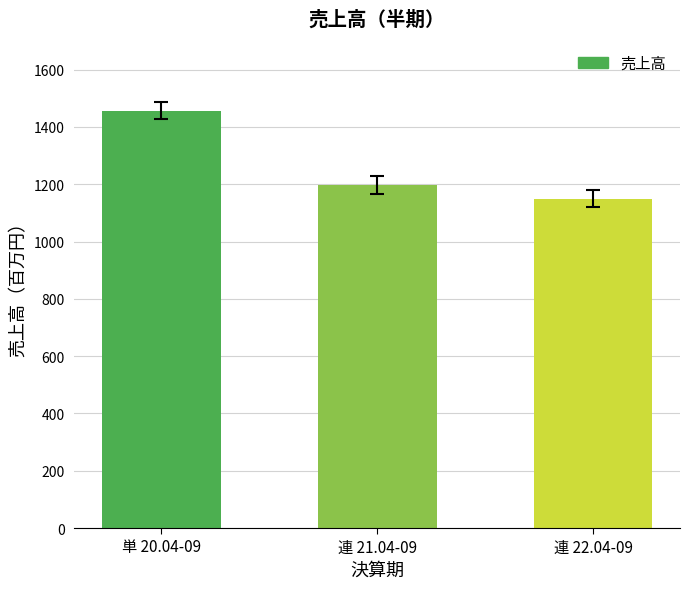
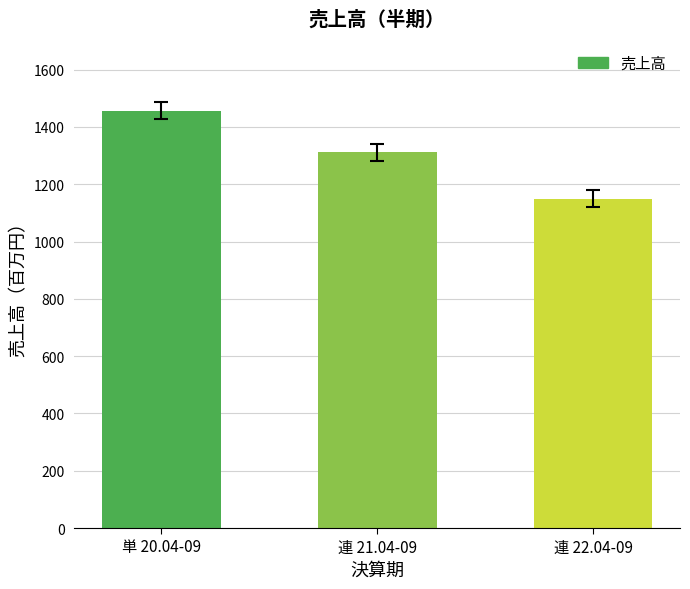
  {
    "売上高": {
      "単 20.04-09": 1460,
-     "連 21.04-09": 1200,
+     "連 21.04-09": 1310,
      "連 22.04-09": 1150
    }
  }
